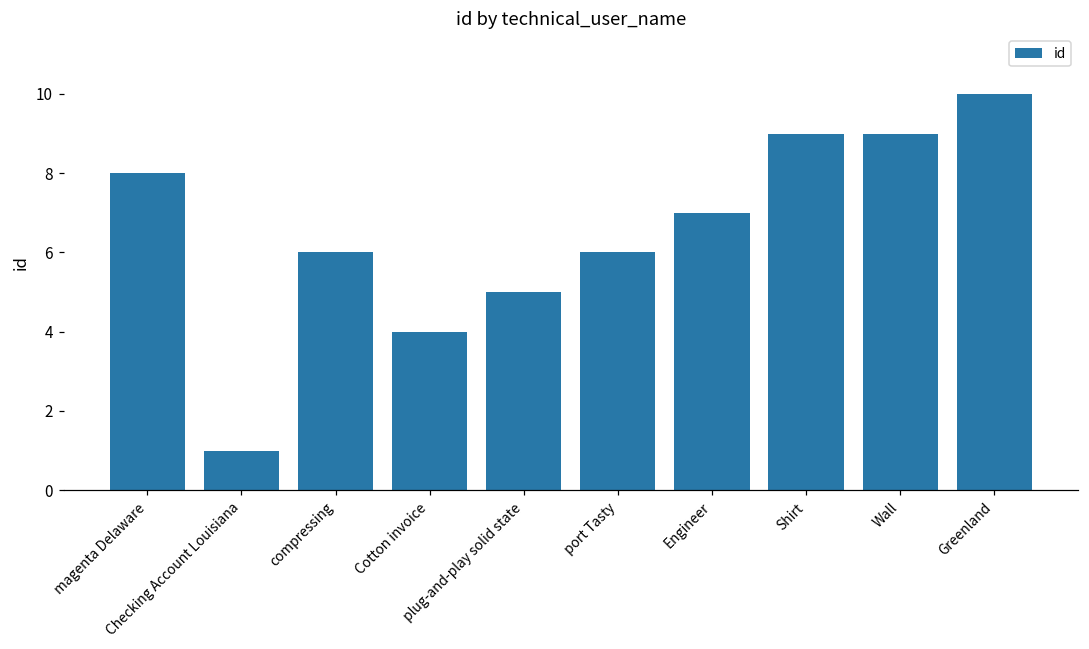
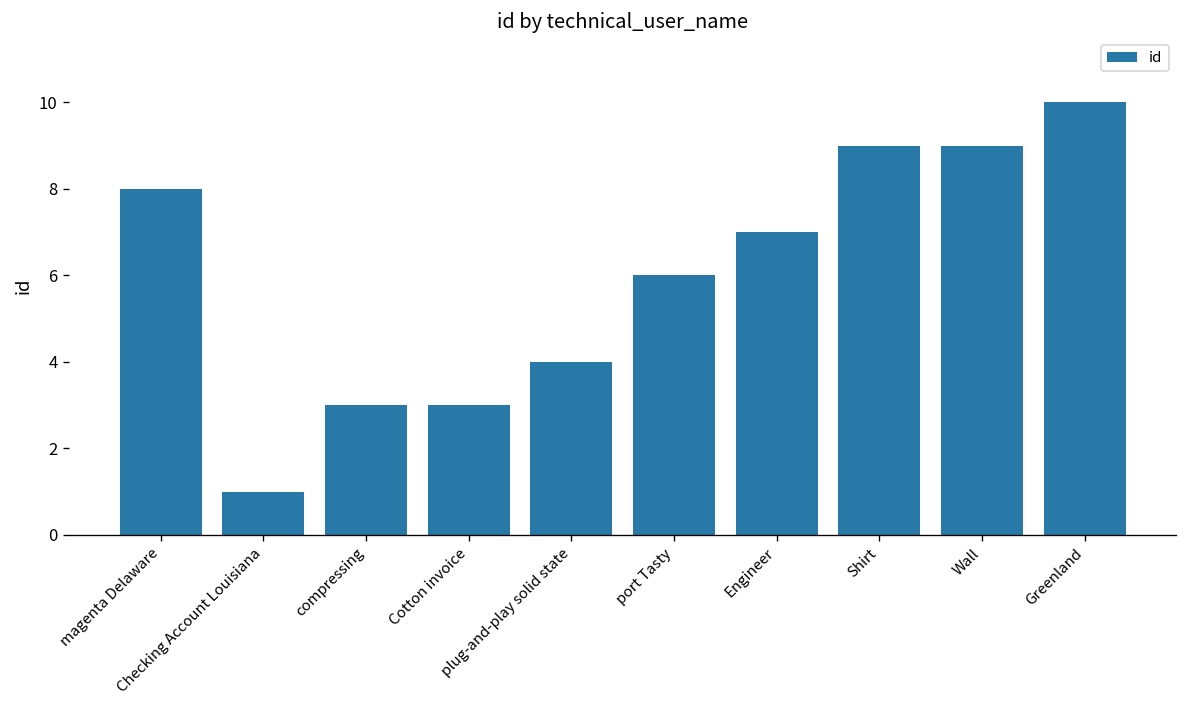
  {
    "magenta Delaware": 8,
    "Checking Account Louisiana": 1,
-   "compressing": 6,
-   "Cotton invoice": 4,
-   "plug-and-play solid state": 5,
+   "compressing": 3,
+   "Cotton invoice": 3,
+   "plug-and-play solid state": 4,
    "port Tasty": 6,
    "Engineer": 7,
    "Shirt": 9,
    "Wall": 9,
    "Greenland": 10
  }
